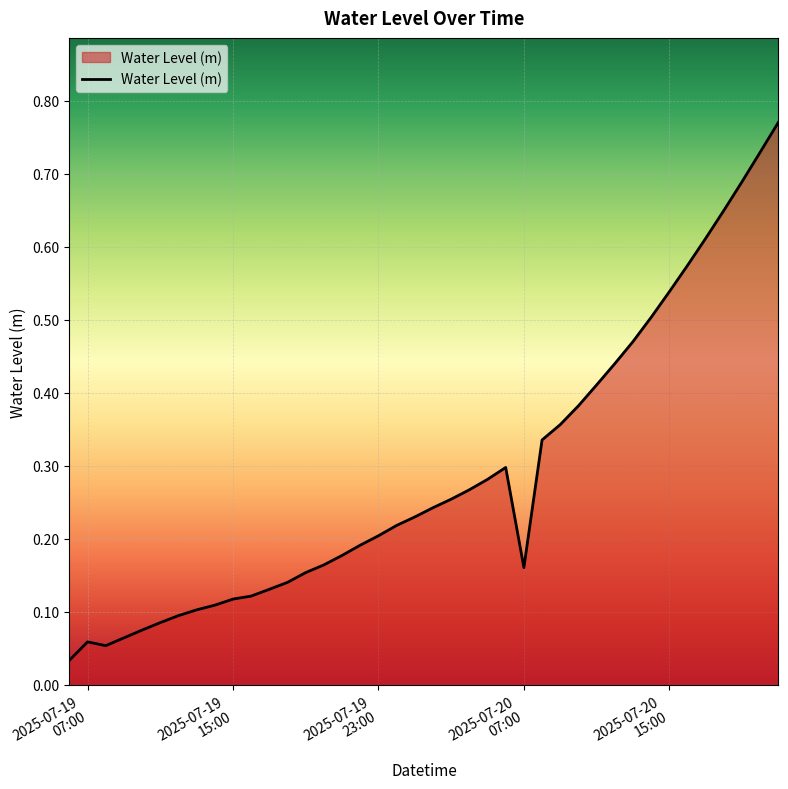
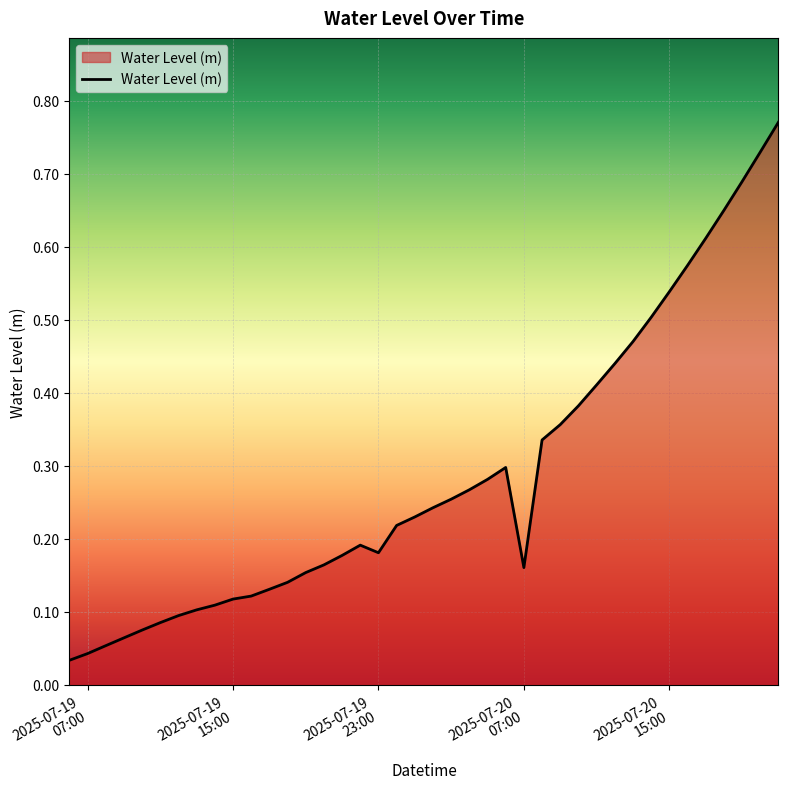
  {
-   "2025-07-19 07:00": 0.06,
+   "2025-07-19 07:00": 0.04,
    "2025-07-19 15:00": 0.12,
-   "2025-07-19 23:00": 0.20,
+   "2025-07-19 23:00": 0.18,
    "2025-07-20 07:00": 0.16,
    "2025-07-20 15:00": 0.54
  }
